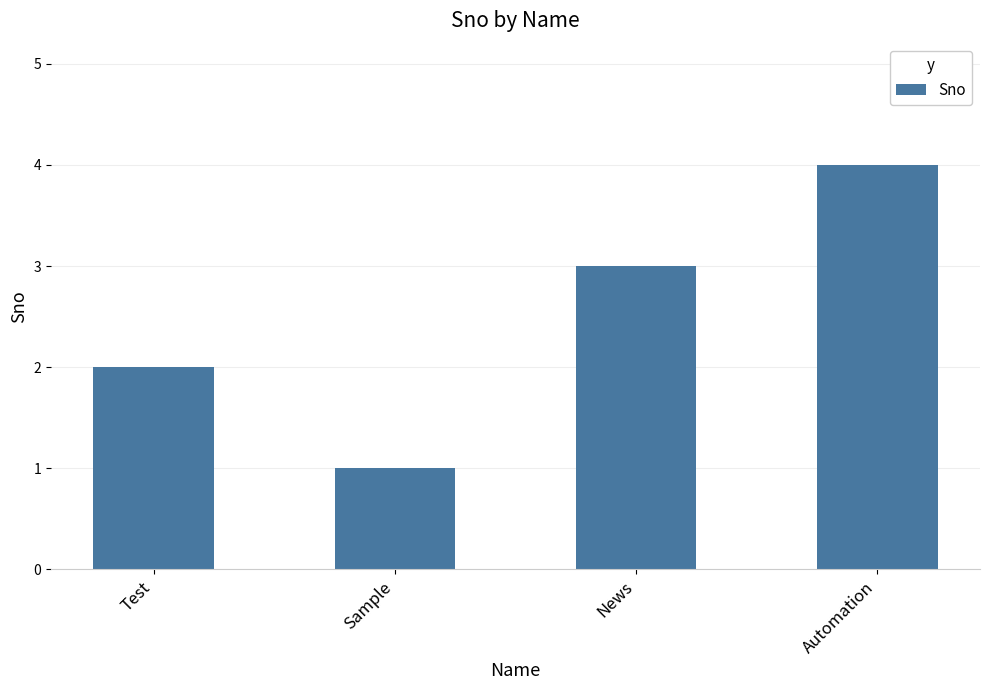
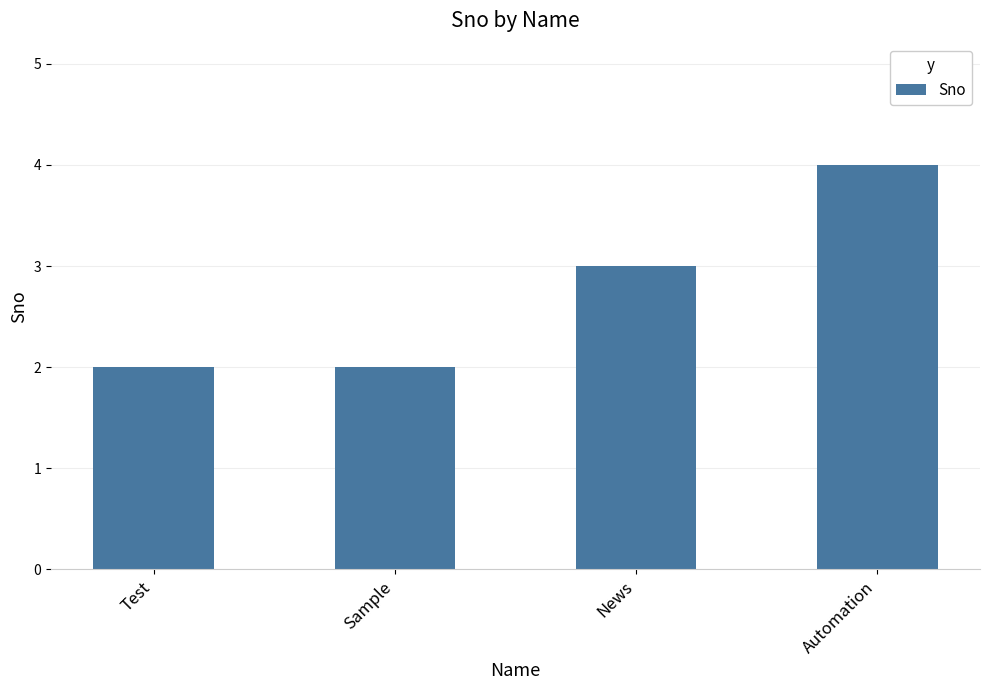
  {
    "Test": 2,
-   "Sample": 1,
+   "Sample": 2,
    "News": 3,
    "Automation": 4
  }
